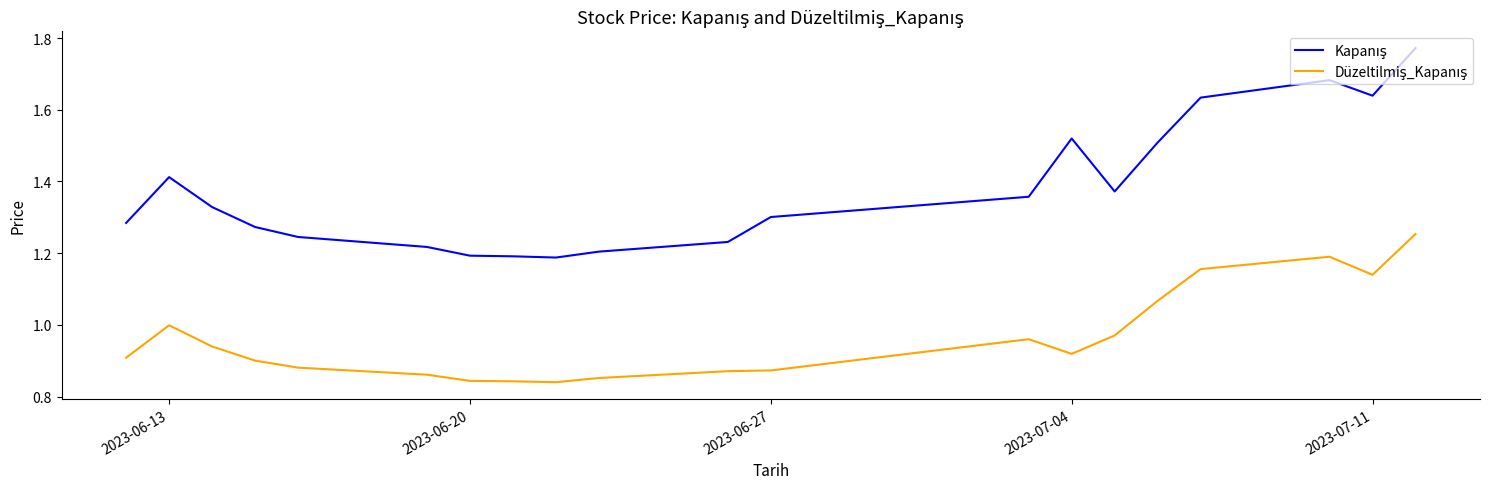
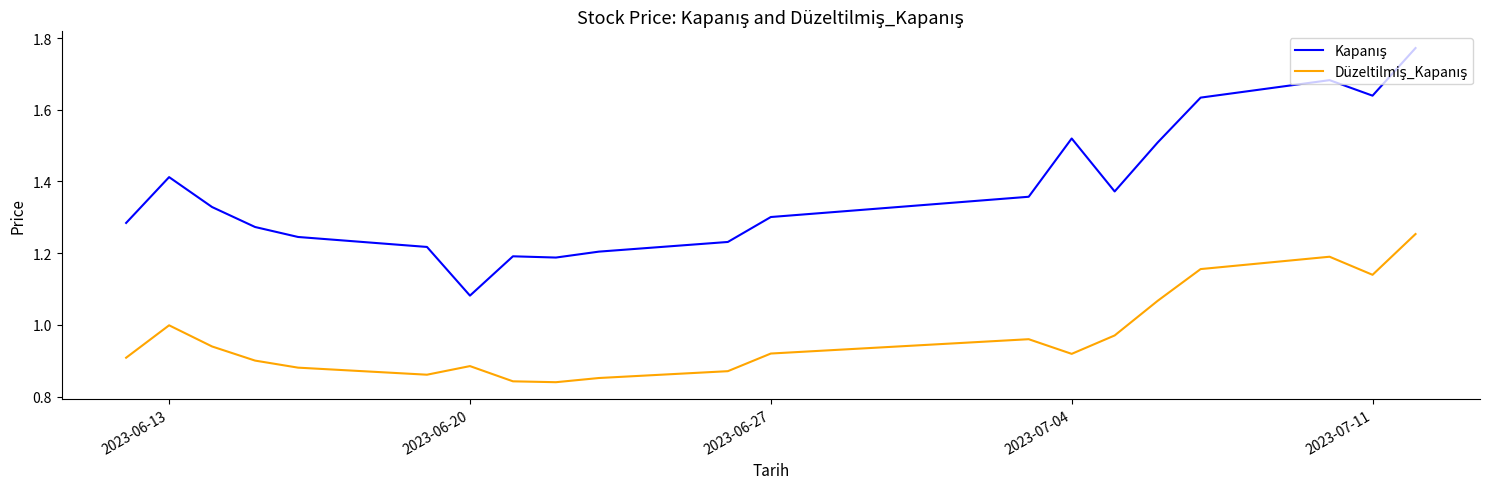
  {
    "Kapanış": {
      "2023-06-13": 1.41,
-     "2023-06-20": 1.19,
+     "2023-06-20": 1.08,
      "2023-06-27": 1.30,
      "2023-07-04": 1.52,
      "2023-07-11": 1.64
    },
    "Düzeltilmiş_Kapanış": {
      "2023-06-13": 1.00,
-     "2023-06-20": 0.84,
-     "2023-06-27": 0.87,
+     "2023-06-20": 0.89,
+     "2023-06-27": 0.92,
      "2023-07-04": 0.92,
      "2023-07-11": 1.14
    }
  }
